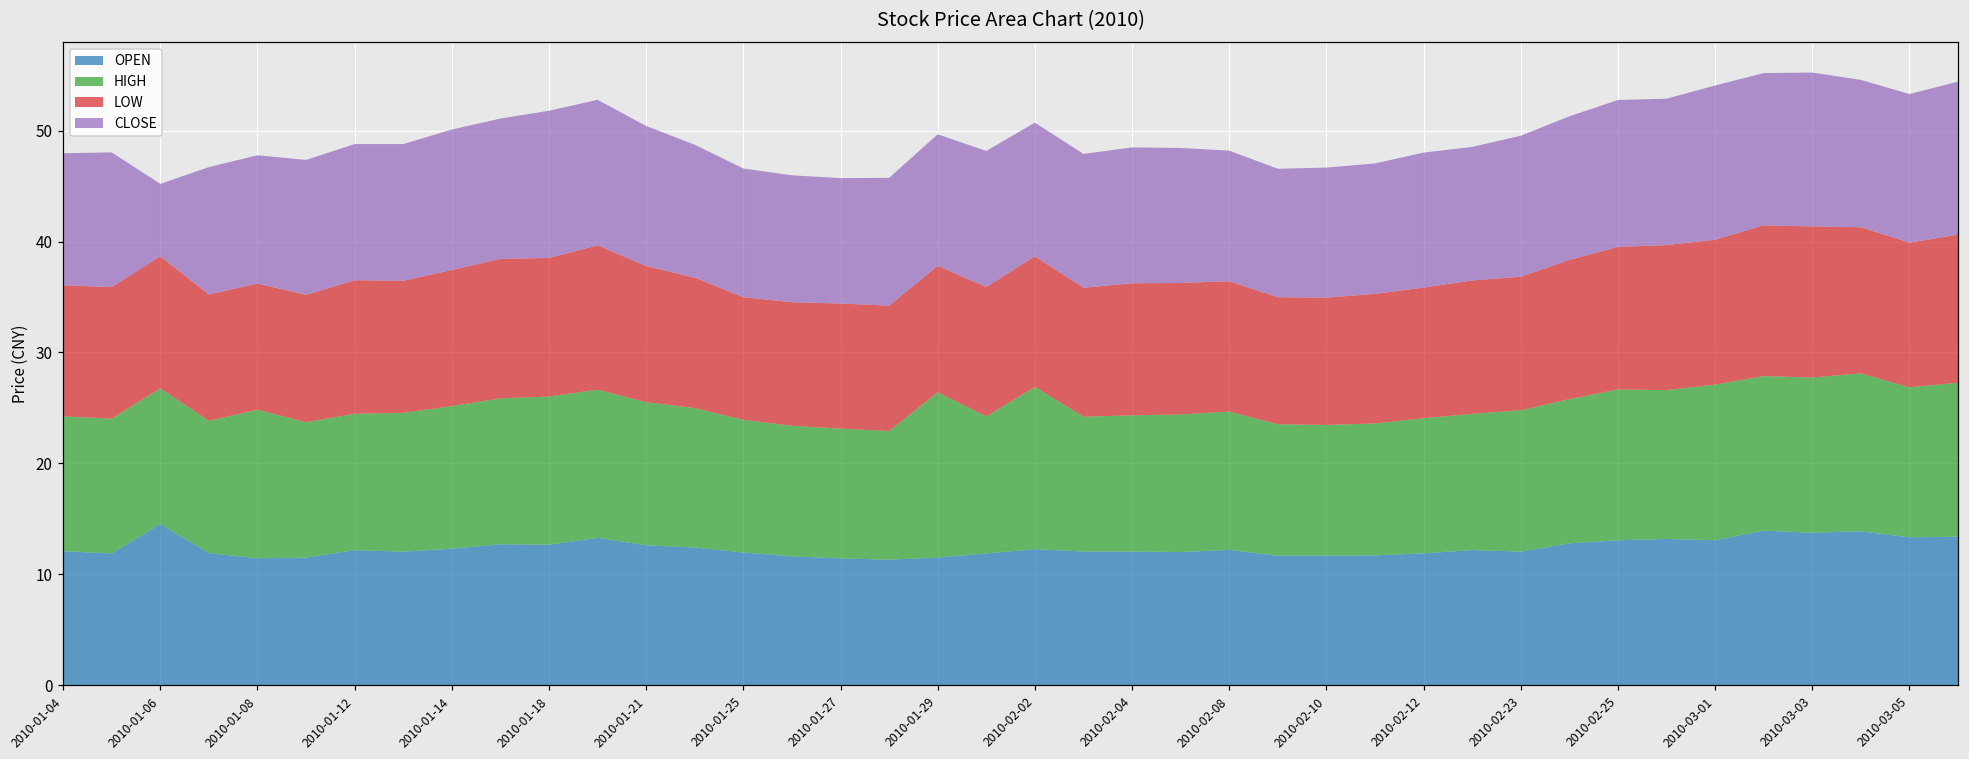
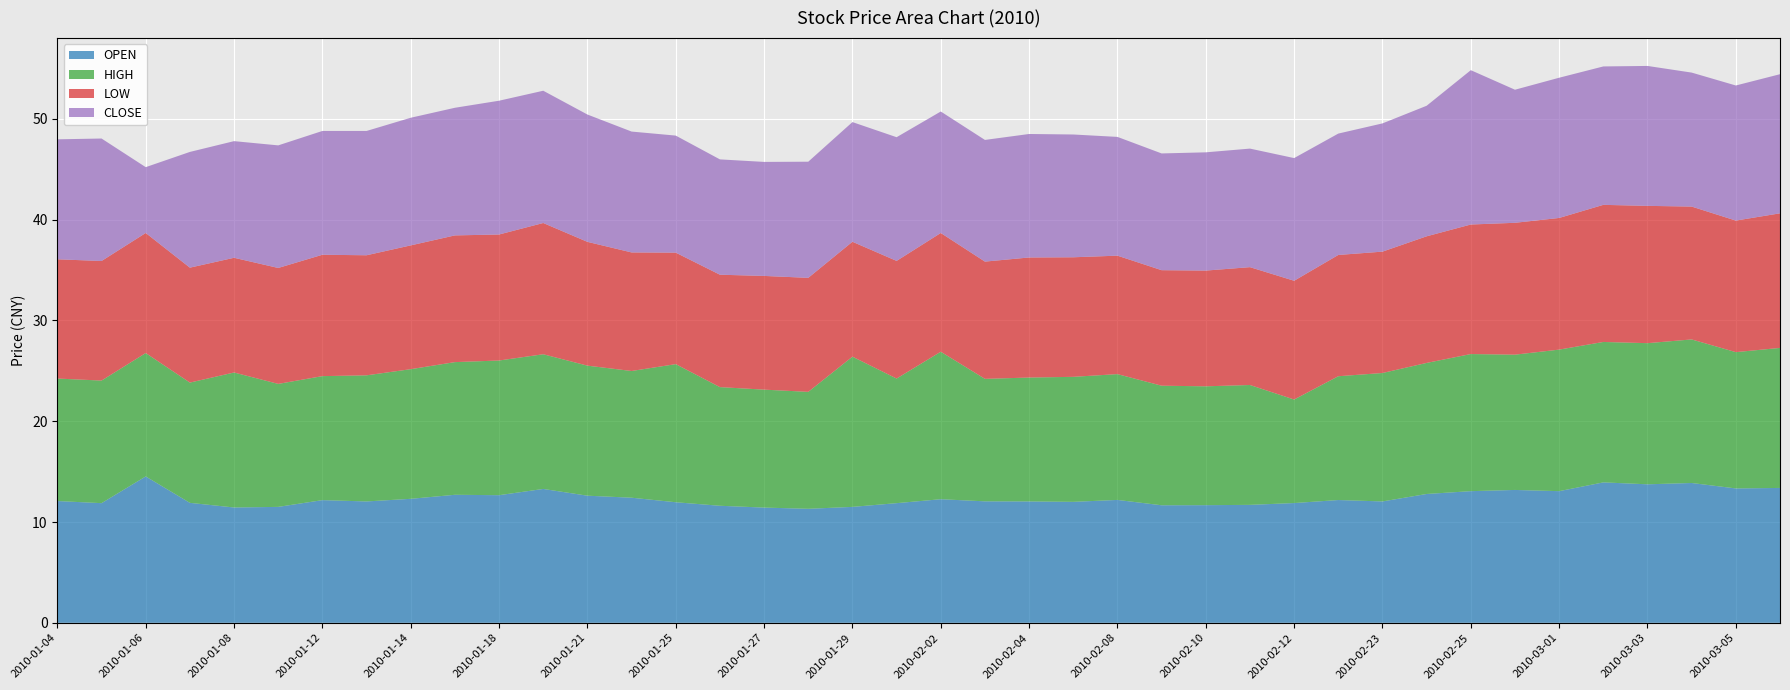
  {
    "OPEN": {
      "2010-01-04": 12.1,
      "2010-01-06": 14.5,
      "2010-01-08": 11.4,
      "2010-01-12": 12.2,
      "2010-01-14": 12.3,
      "2010-01-18": 12.7,
      "2010-01-21": 12.6,
      "2010-01-25": 12.0,
      "2010-01-27": 11.4,
      "2010-01-29": 11.5,
      "2010-02-02": 12.3,
      "2010-02-04": 12.0,
      "2010-02-08": 12.2,
      "2010-02-10": 11.7,
      "2010-02-12": 11.9,
      "2010-02-23": 12.0,
      "2010-02-25": 13.1,
      "2010-03-01": 13.1,
      "2010-03-03": 13.7,
      "2010-03-05": 13.3
    },
    "HIGH": {
      "2010-01-04": 12.2,
      "2010-01-06": 12.2,
      "2010-01-08": 13.4,
      "2010-01-12": 12.3,
      "2010-01-14": 12.9,
      "2010-01-18": 13.4,
      "2010-01-21": 12.9,
-     "2010-01-25": 12.0,
+     "2010-01-25": 13.7,
      "2010-01-27": 11.7,
      "2010-01-29": 14.9,
      "2010-02-02": 14.6,
      "2010-02-04": 12.3,
      "2010-02-08": 12.5,
      "2010-02-10": 11.8,
-     "2010-02-12": 12.2,
+     "2010-02-12": 10.3,
      "2010-02-23": 12.7,
      "2010-02-25": 13.6,
      "2010-03-01": 14.0,
      "2010-03-03": 14.0,
      "2010-03-05": 13.5
    },
    "LOW": {
      "2010-01-04": 11.8,
      "2010-01-06": 11.9,
      "2010-01-08": 11.4,
      "2010-01-12": 12.0,
      "2010-01-14": 12.3,
      "2010-01-18": 12.5,
      "2010-01-21": 12.3,
      "2010-01-25": 11.1,
      "2010-01-27": 11.3,
      "2010-01-29": 11.4,
      "2010-02-02": 11.8,
      "2010-02-04": 11.9,
      "2010-02-08": 11.8,
      "2010-02-10": 11.5,
      "2010-02-12": 11.8,
      "2010-02-23": 12.0,
      "2010-02-25": 12.8,
      "2010-03-01": 13.1,
      "2010-03-03": 13.6,
      "2010-03-05": 13.1
    },
    "CLOSE": {
      "2010-01-04": 11.9,
      "2010-01-06": 6.5,
      "2010-01-08": 11.6,
      "2010-01-12": 12.3,
      "2010-01-14": 12.7,
      "2010-01-18": 13.3,
      "2010-01-21": 12.6,
      "2010-01-25": 11.6,
      "2010-01-27": 11.3,
      "2010-01-29": 11.9,
      "2010-02-02": 12.0,
      "2010-02-04": 12.3,
      "2010-02-08": 11.8,
      "2010-02-10": 11.7,
      "2010-02-12": 12.2,
      "2010-02-23": 12.7,
-     "2010-02-25": 13.3,
+     "2010-02-25": 15.3,
      "2010-03-01": 13.9,
      "2010-03-03": 13.9,
      "2010-03-05": 13.4
    }
  }
